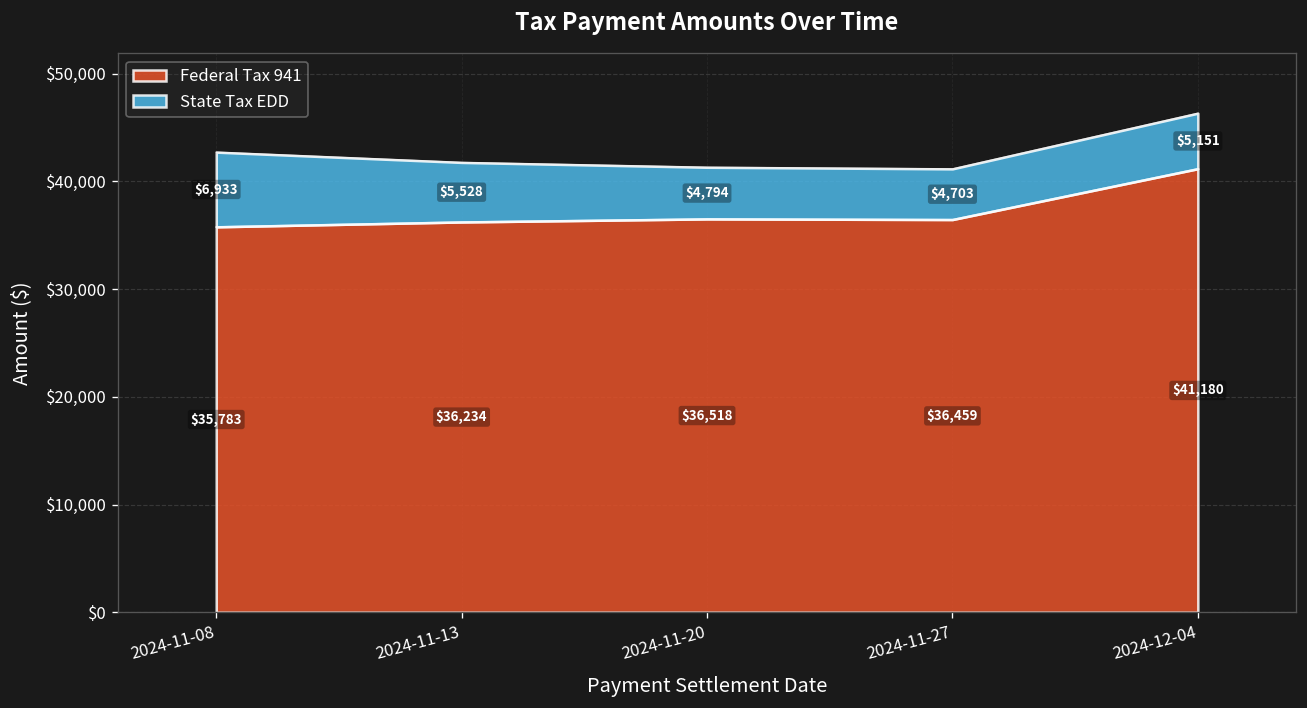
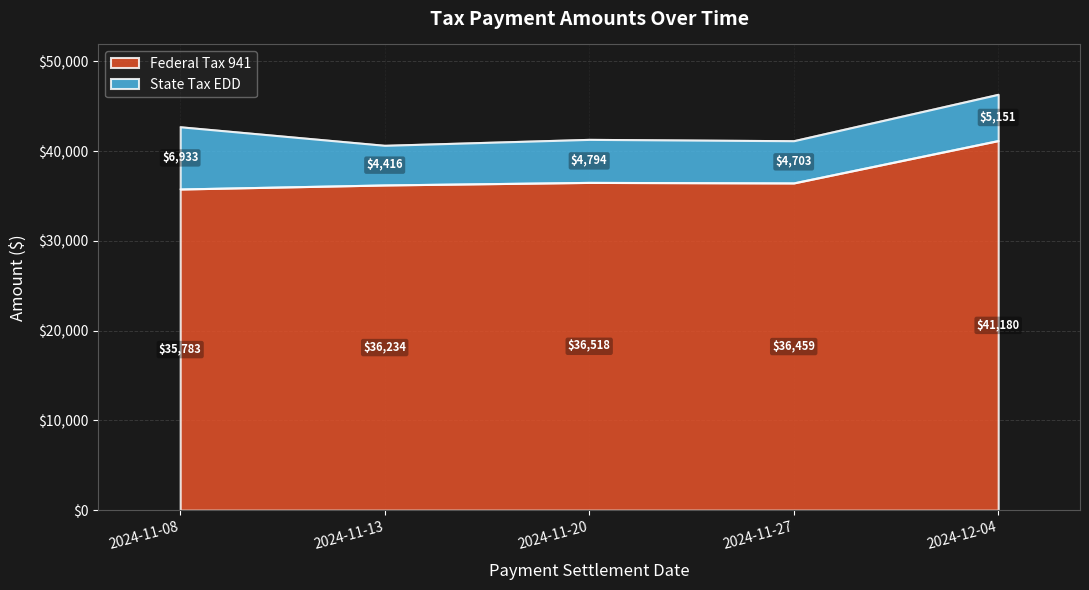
  {
    "State Tax EDD": {
-     "2024-11-13": "$5,528"
+     "2024-11-13": "$4,416"
    }
  }
